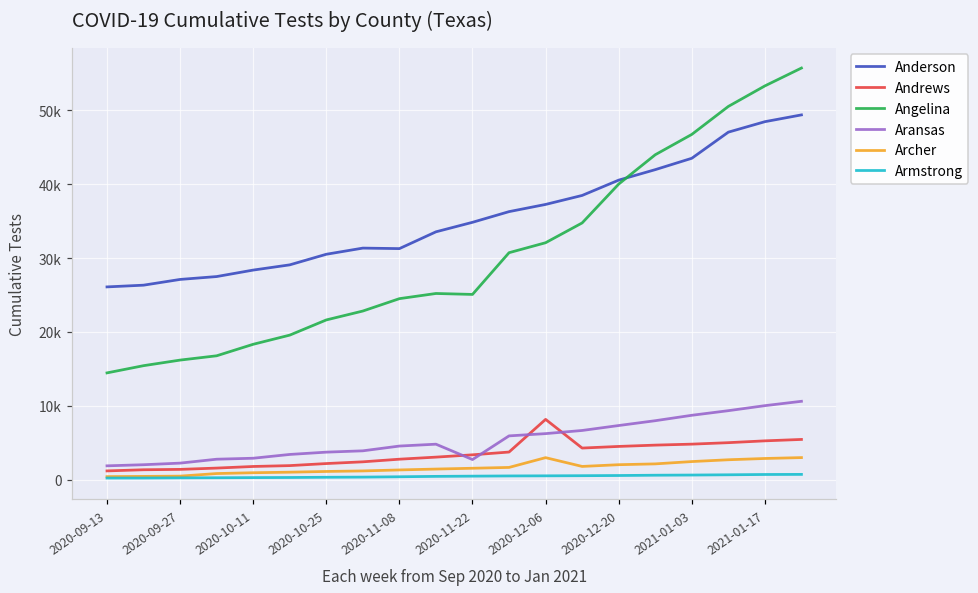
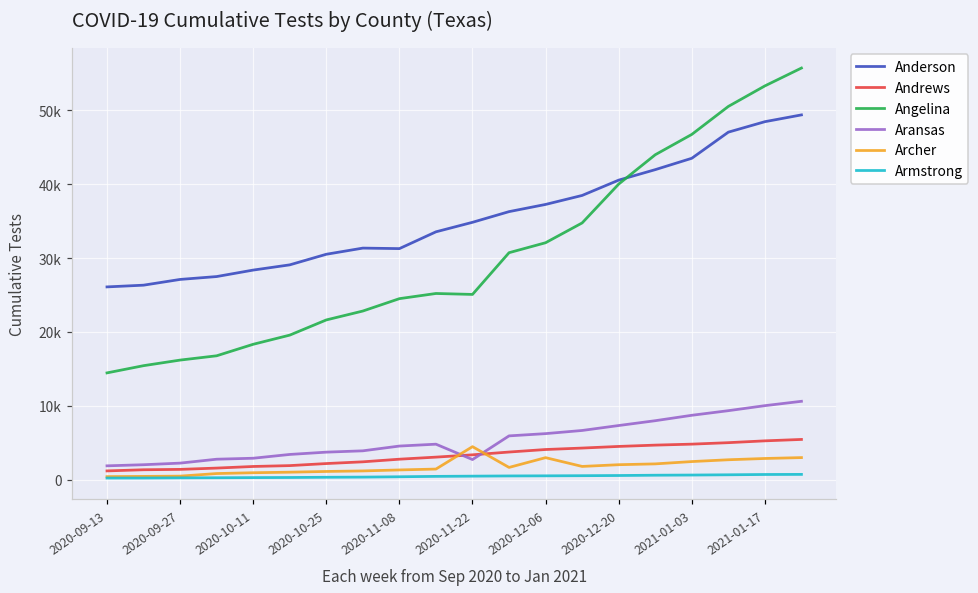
  {
    "Anderson": {
      "2020-09-13": 26000,
      "2020-09-27": 27000,
      "2020-10-11": 28000,
      "2020-10-25": 31000,
      "2020-11-08": 31000,
      "2020-11-22": 35000,
      "2020-12-06": 37000,
      "2020-12-20": 41000,
      "2021-01-03": 44000,
      "2021-01-17": 48000
    },
    "Andrews": {
      "2020-09-13": 1000,
      "2020-09-27": 1000,
      "2020-10-11": 2000,
      "2020-10-25": 2000,
      "2020-11-08": 3000,
      "2020-11-22": 3000,
-     "2020-12-06": 8000,
+     "2020-12-06": 4000,
      "2020-12-20": 4000,
      "2021-01-03": 5000,
      "2021-01-17": 5000
    },
    "Angelina": {
      "2020-09-13": 14000,
      "2020-09-27": 16000,
      "2020-10-11": 18000,
      "2020-10-25": 22000,
      "2020-11-08": 25000,
      "2020-11-22": 25000,
      "2020-12-06": 32000,
      "2020-12-20": 40000,
      "2021-01-03": 47000,
      "2021-01-17": 53000
    },
    "Aransas": {
      "2020-09-13": 2000,
      "2020-09-27": 2000,
      "2020-10-11": 3000,
      "2020-10-25": 4000,
      "2020-11-08": 5000,
      "2020-11-22": 3000,
      "2020-12-06": 6000,
      "2020-12-20": 7000,
      "2021-01-03": 9000,
      "2021-01-17": 10000
    },
    "Archer": {
      "2020-10-11": 1000,
      "2020-10-25": 1000,
      "2020-11-08": 1000,
-     "2020-11-22": 2000,
+     "2020-11-22": 4000,
      "2020-12-06": 3000,
      "2020-12-20": 2000,
      "2021-01-03": 2000,
      "2021-01-17": 3000
    },
    "Armstrong": {
      "2020-10-11": 0,
      "2020-10-25": 0,
      "2020-11-08": 0,
      "2020-11-22": 0,
      "2020-12-06": 1000,
      "2020-12-20": 1000,
      "2021-01-03": 1000,
      "2021-01-17": 1000
    }
  }
